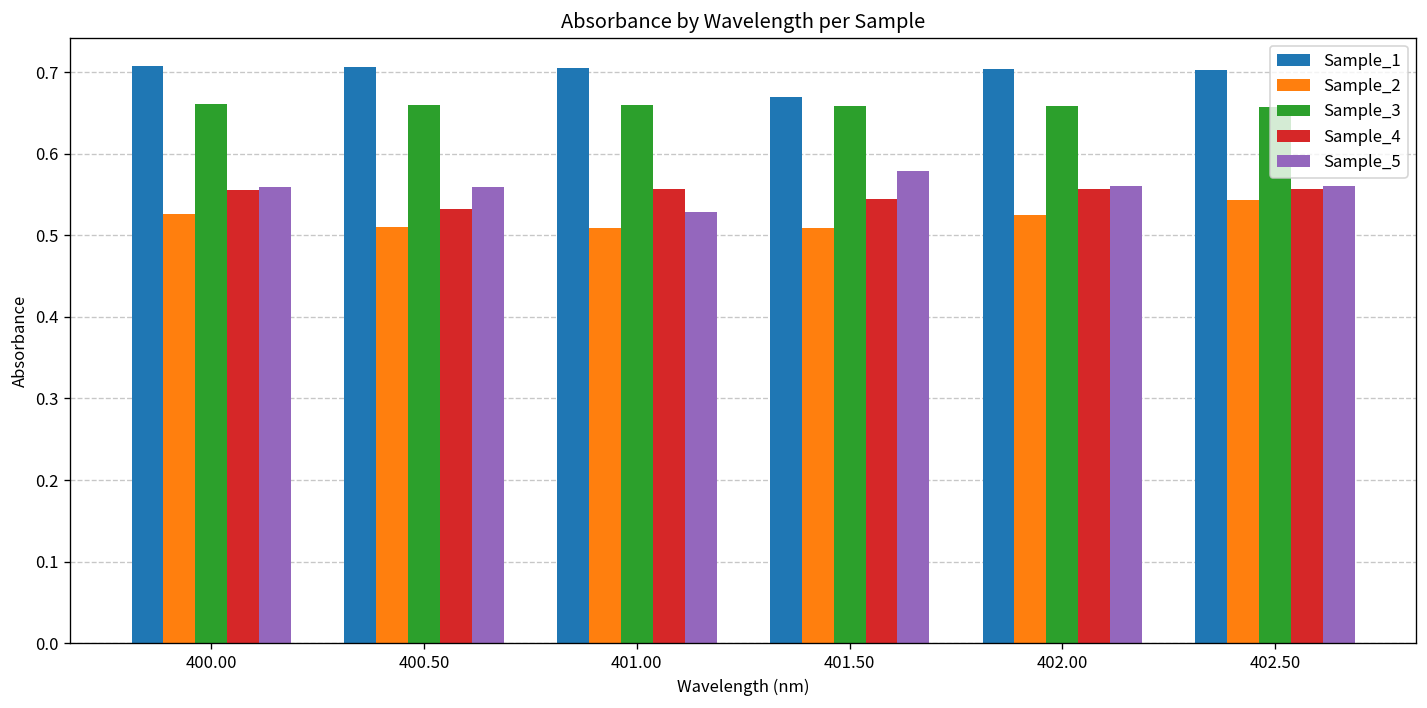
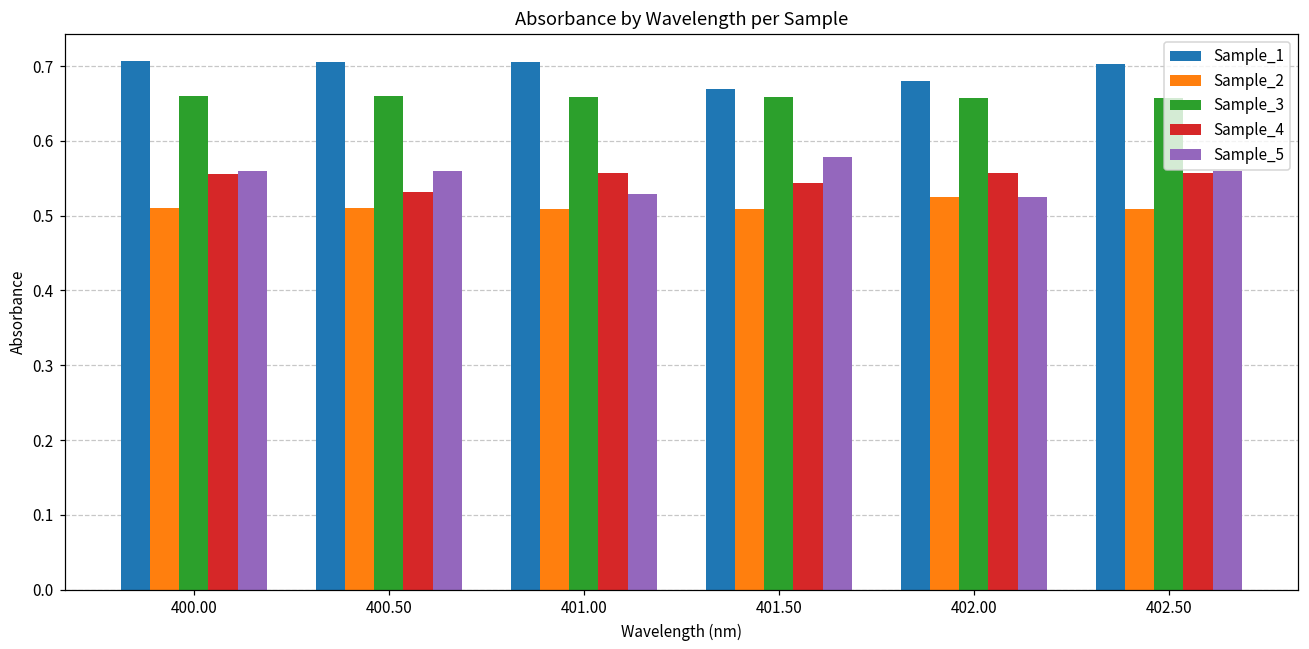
  {
    "Sample_1": {
      "400.00": 0.71,
      "400.50": 0.71,
      "401.00": 0.71,
      "401.50": 0.67,
-     "402.00": 0.70,
+     "402.00": 0.68,
      "402.50": 0.70
    },
    "Sample_2": {
-     "400.00": 0.53,
+     "400.00": 0.51,
      "400.50": 0.51,
      "401.00": 0.51,
      "401.50": 0.51,
      "402.00": 0.52,
-     "402.50": 0.54
+     "402.50": 0.51
    },
    "Sample_3": {
      "400.00": 0.66,
      "400.50": 0.66,
      "401.00": 0.66,
      "401.50": 0.66,
      "402.00": 0.66
    },
    "Sample_4": {
      "400.00": 0.56,
      "400.50": 0.53,
      "401.00": 0.56,
      "401.50": 0.54,
      "402.00": 0.56,
      "402.50": 0.56
    },
    "Sample_5": {
      "400.00": 0.56,
      "400.50": 0.56,
      "401.00": 0.53,
      "401.50": 0.58,
-     "402.00": 0.56,
+     "402.00": 0.53,
      "402.50": 0.56
    }
  }
